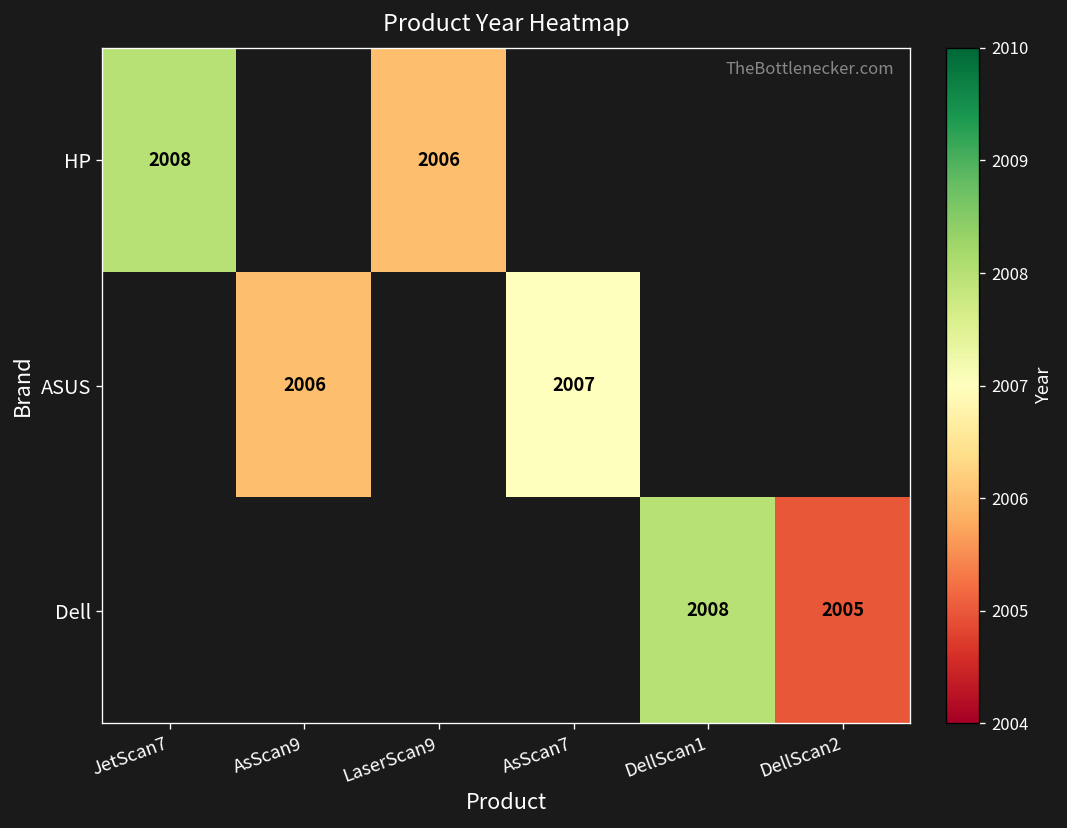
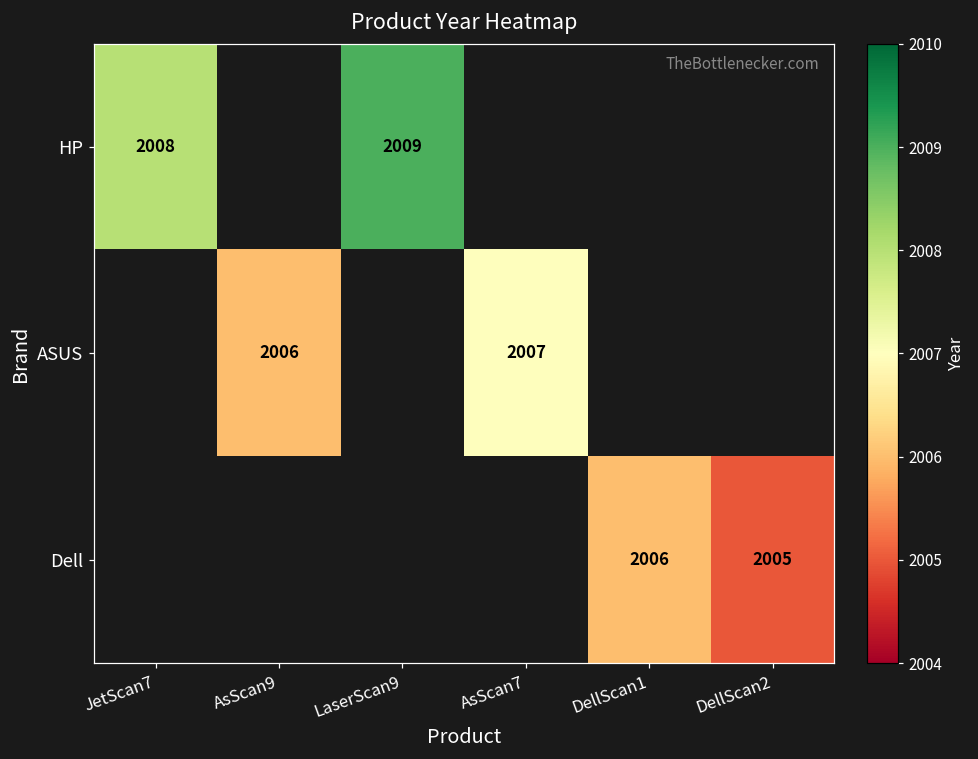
  {
    "HP": {
      "JetScan7": 2008,
-     "LaserScan9": 2006
+     "LaserScan9": 2009
    },
    "ASUS": {
      "AsScan9": 2006,
      "AsScan7": 2007
    },
    "Dell": {
-     "DellScan1": 2008,
+     "DellScan1": 2006,
      "DellScan2": 2005
    }
  }
